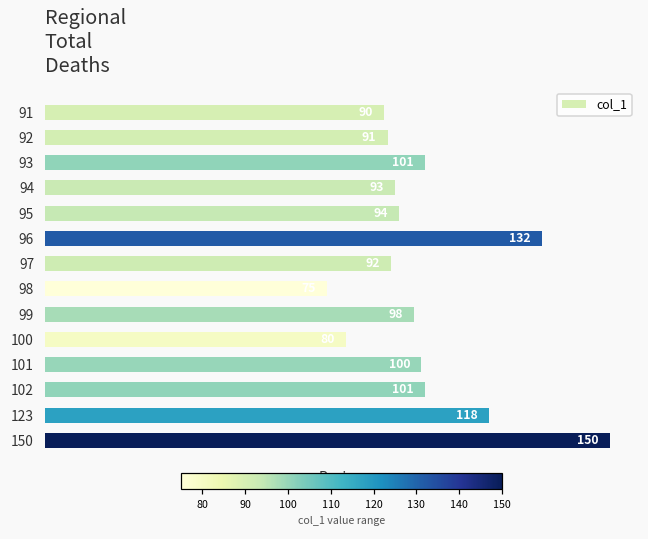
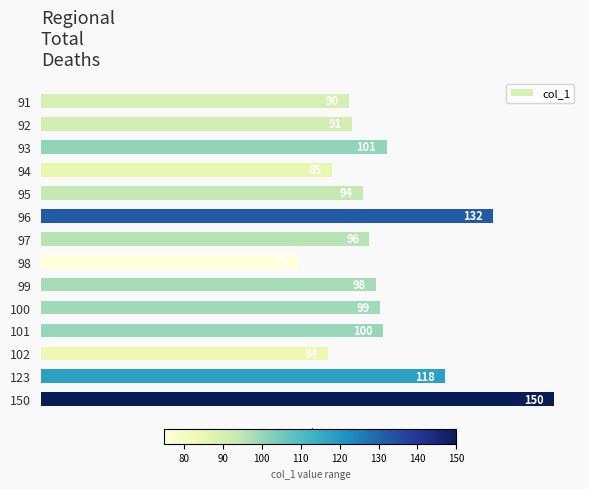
  {
    "91": 90,
    "92": 91,
    "93": 101,
-   "94": 93,
+   "94": 85,
    "95": 94,
    "96": 132,
-   "97": 92,
+   "97": 96,
    "99": 98,
-   "100": 80,
+   "100": 99,
    "101": 100,
-   "102": 101,
+   "102": 84,
    "123": 118,
    "150": 150
  }
